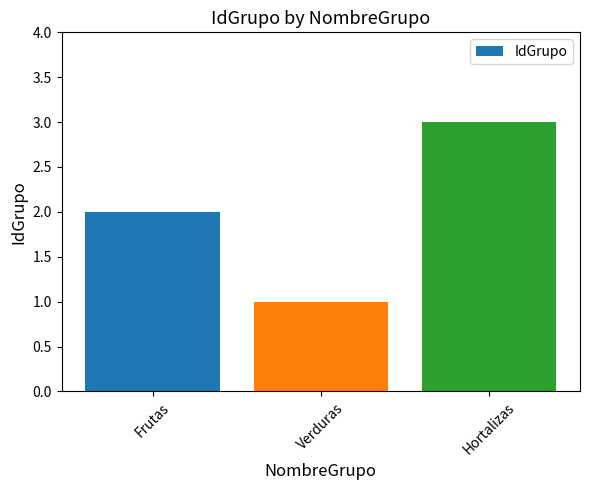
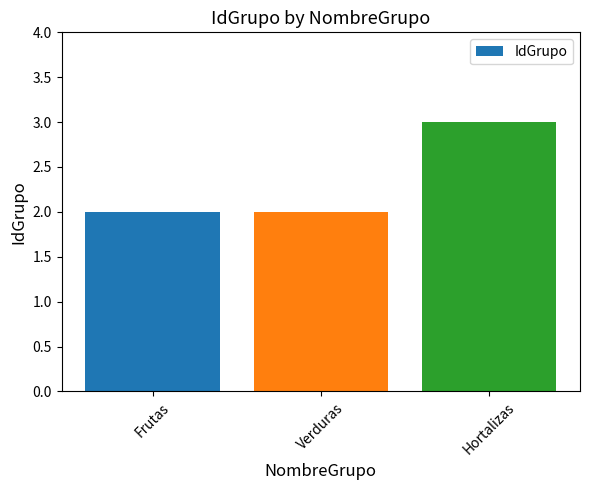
  {
    "Frutas": 2,
-   "Verduras": 1,
+   "Verduras": 2,
    "Hortalizas": 3
  }
